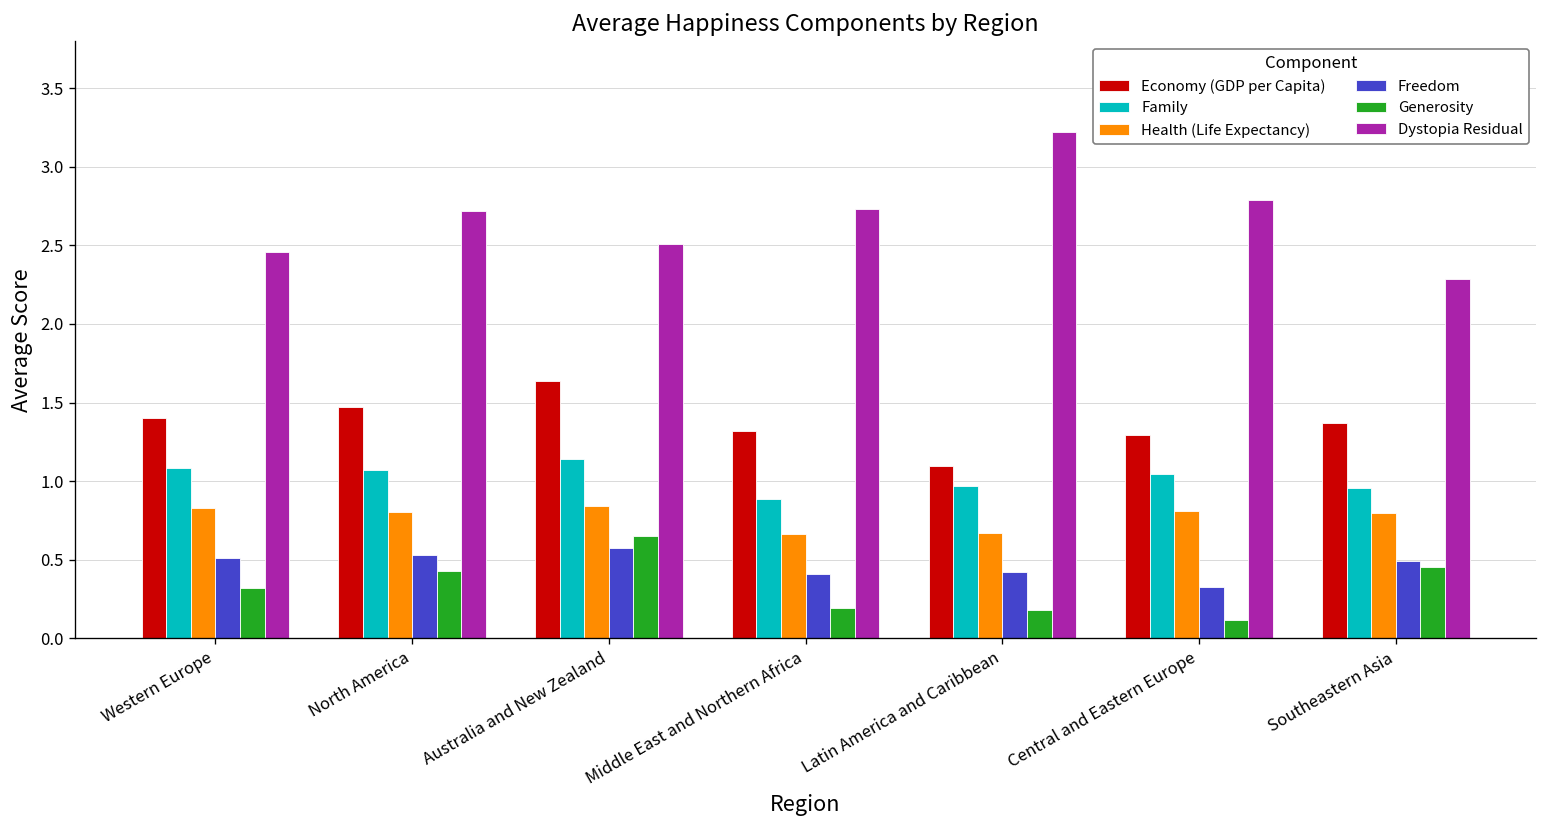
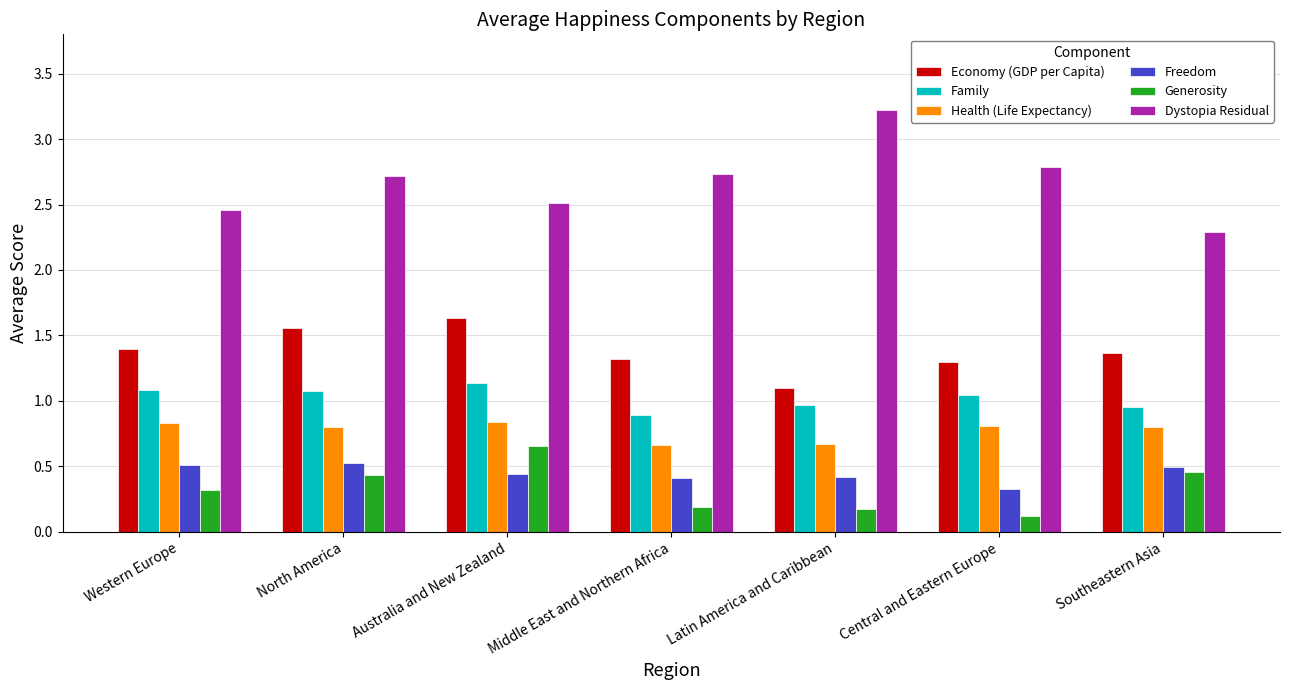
  {
    "Economy (GDP per Capita)": {
      "Western Europe": 1.40,
-     "North America": 1.47,
+     "North America": 1.56,
      "Australia and New Zealand": 1.64,
      "Middle East and Northern Africa": 1.32,
      "Latin America and Caribbean": 1.10,
      "Central and Eastern Europe": 1.29,
      "Southeastern Asia": 1.37
    },
    "Family": {
      "Western Europe": 1.08,
      "North America": 1.07,
      "Australia and New Zealand": 1.14,
      "Middle East and Northern Africa": 0.89,
      "Latin America and Caribbean": 0.97,
      "Central and Eastern Europe": 1.05,
      "Southeastern Asia": 0.96
    },
    "Health (Life Expectancy)": {
      "Western Europe": 0.83,
      "North America": 0.80,
      "Australia and New Zealand": 0.84,
      "Middle East and Northern Africa": 0.66,
      "Latin America and Caribbean": 0.67,
      "Central and Eastern Europe": 0.81,
      "Southeastern Asia": 0.80
    },
    "Freedom": {
      "Western Europe": 0.51,
      "North America": 0.53,
-     "Australia and New Zealand": 0.57,
+     "Australia and New Zealand": 0.44,
      "Middle East and Northern Africa": 0.41,
      "Latin America and Caribbean": 0.42,
      "Central and Eastern Europe": 0.32,
      "Southeastern Asia": 0.49
    },
    "Generosity": {
      "Western Europe": 0.32,
      "North America": 0.43,
      "Australia and New Zealand": 0.65,
      "Middle East and Northern Africa": 0.19,
      "Latin America and Caribbean": 0.18,
      "Central and Eastern Europe": 0.12,
      "Southeastern Asia": 0.46
    },
    "Dystopia Residual": {
      "Western Europe": 2.46,
      "North America": 2.72,
      "Australia and New Zealand": 2.51,
      "Middle East and Northern Africa": 2.73,
      "Latin America and Caribbean": 3.22,
      "Central and Eastern Europe": 2.79,
      "Southeastern Asia": 2.29
    }
  }
